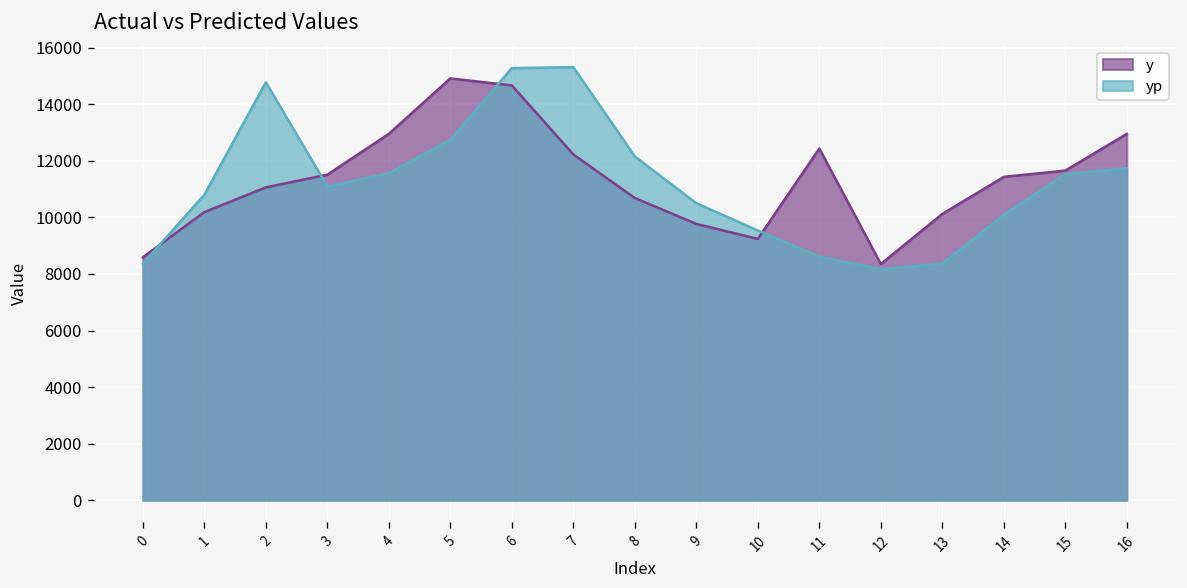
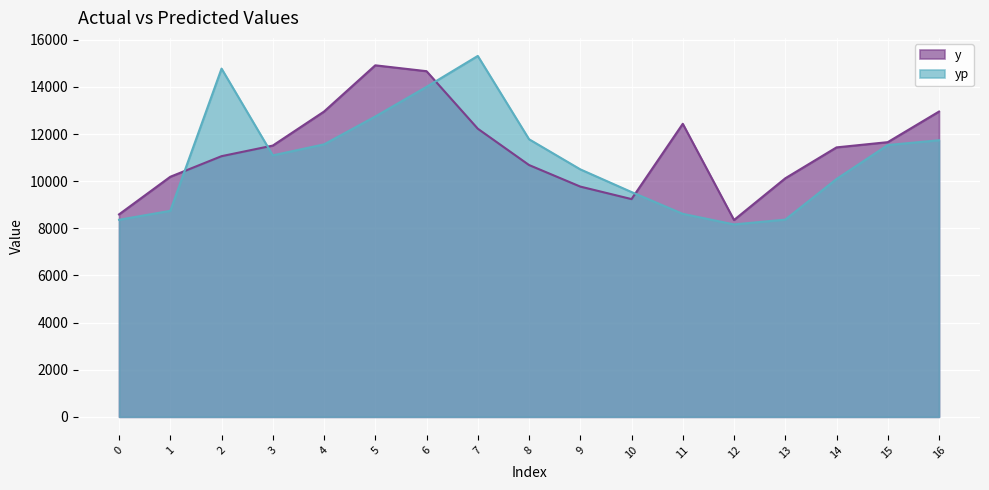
  {
    "y": {
      "0": 8600,
      "1": 10200,
      "2": 11100,
      "3": 11500,
      "4": 13000,
      "5": 14900,
      "6": 14700,
      "7": 12200,
      "8": 10700,
      "9": 9800,
      "10": 9200,
      "11": 12400,
      "12": 8400,
      "13": 10100,
      "14": 11400,
      "15": 11700,
      "16": 13000
    },
    "yp": {
      "0": 8400,
-     "1": 10800,
+     "1": 8700,
      "2": 14800,
      "3": 11100,
      "4": 11600,
      "5": 12700,
-     "6": 15300,
+     "6": 14000,
      "7": 15300,
-     "8": 12200,
+     "8": 11800,
      "9": 10500,
      "10": 9500,
      "11": 8600,
      "12": 8200,
      "13": 8400,
      "14": 10100,
      "15": 11500,
      "16": 11700
    }
  }
